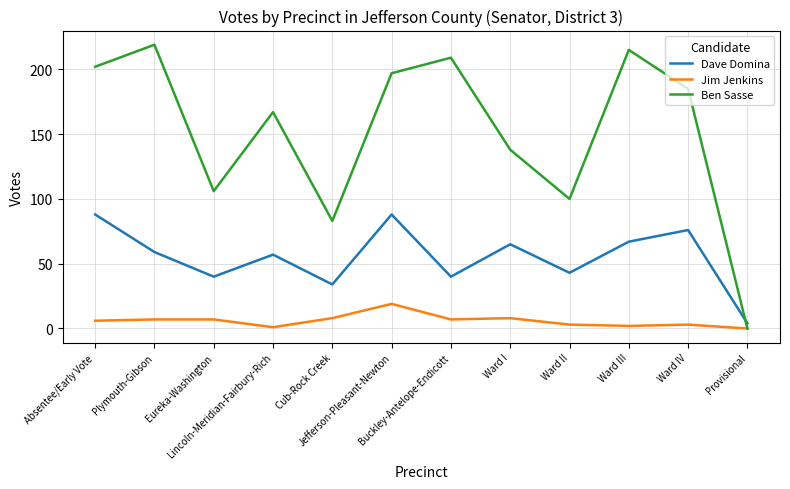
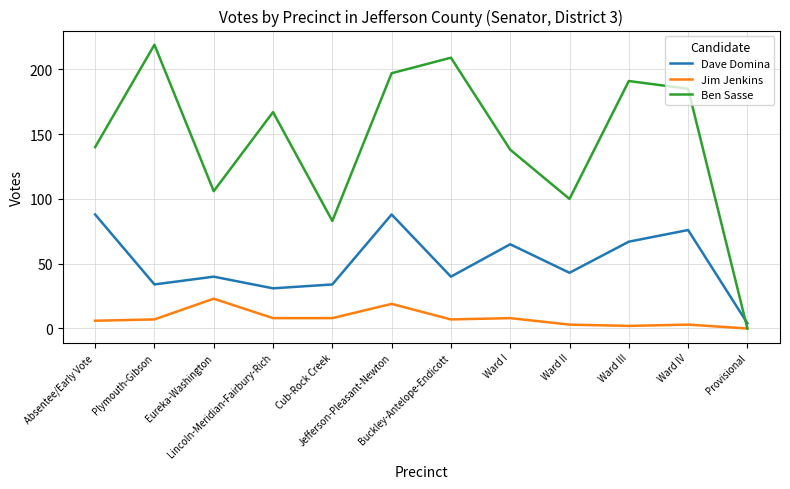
  {
    "Dave Domina": {
      "Absentee/Early Vote": 88,
-     "Plymouth-Gibson": 59,
+     "Plymouth-Gibson": 34,
      "Eureka-Washington": 40,
-     "Lincoln-Meridian-Fairbury-Rich": 57,
+     "Lincoln-Meridian-Fairbury-Rich": 31,
      "Cub-Rock Creek": 34,
      "Jefferson-Pleasant-Newton": 88,
      "Buckley-Antelope-Endicott": 40,
      "Ward I": 65,
      "Ward II": 43,
      "Ward III": 67,
      "Ward IV": 76,
      "Provisional": 4
    },
    "Jim Jenkins": {
      "Absentee/Early Vote": 6,
      "Plymouth-Gibson": 7,
-     "Eureka-Washington": 7,
-     "Lincoln-Meridian-Fairbury-Rich": 1,
+     "Eureka-Washington": 23,
+     "Lincoln-Meridian-Fairbury-Rich": 8,
      "Cub-Rock Creek": 8,
      "Jefferson-Pleasant-Newton": 19,
      "Buckley-Antelope-Endicott": 7,
      "Ward I": 8,
      "Ward II": 3,
      "Ward III": 2,
      "Ward IV": 3
    },
    "Ben Sasse": {
-     "Absentee/Early Vote": 202,
+     "Absentee/Early Vote": 140,
      "Plymouth-Gibson": 219,
      "Eureka-Washington": 106,
      "Lincoln-Meridian-Fairbury-Rich": 167,
      "Cub-Rock Creek": 83,
      "Jefferson-Pleasant-Newton": 197,
      "Buckley-Antelope-Endicott": 209,
      "Ward I": 138,
      "Ward II": 100,
-     "Ward III": 215
+     "Ward III": 191
    }
  }
